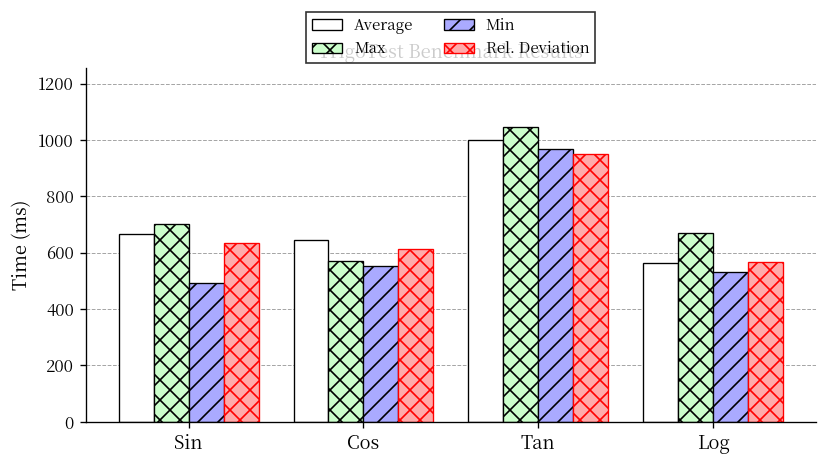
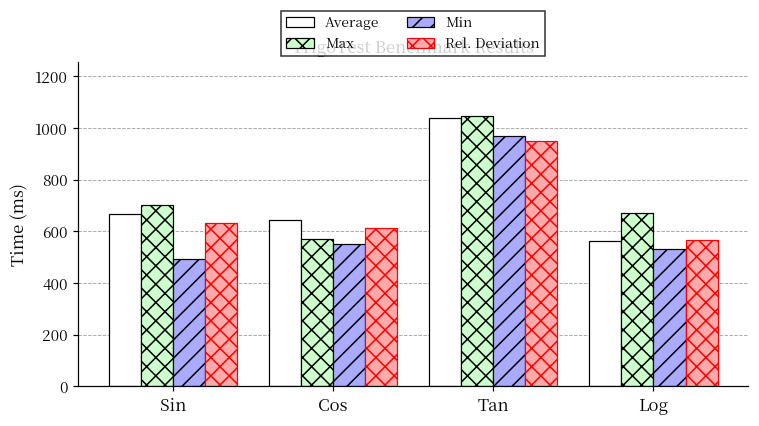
  {
    "Average": {
      "Sin": 670,
      "Cos": 640,
-     "Tan": 1000,
+     "Tan": 1040,
      "Log": 560
    },
    "Max": {
      "Sin": 700,
      "Cos": 570,
      "Tan": 1050,
      "Log": 670
    },
    "Min": {
      "Sin": 490,
      "Cos": 550,
      "Tan": 970,
      "Log": 530
    },
    "Rel. Deviation": {
      "Sin": 630,
      "Cos": 610,
      "Tan": 950,
      "Log": 570
    }
  }
